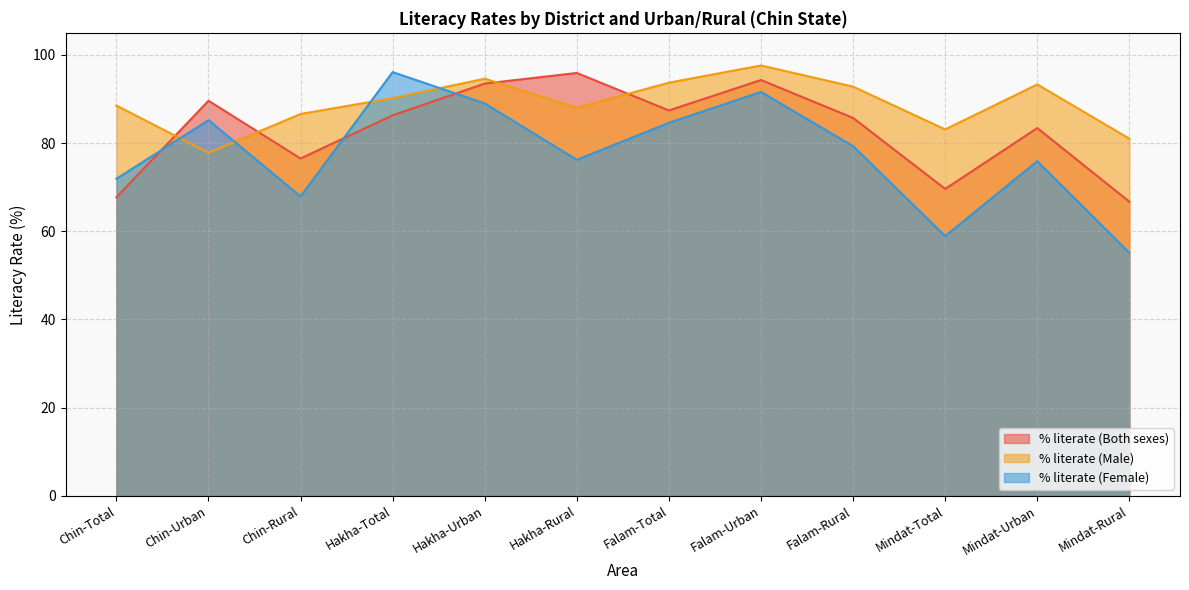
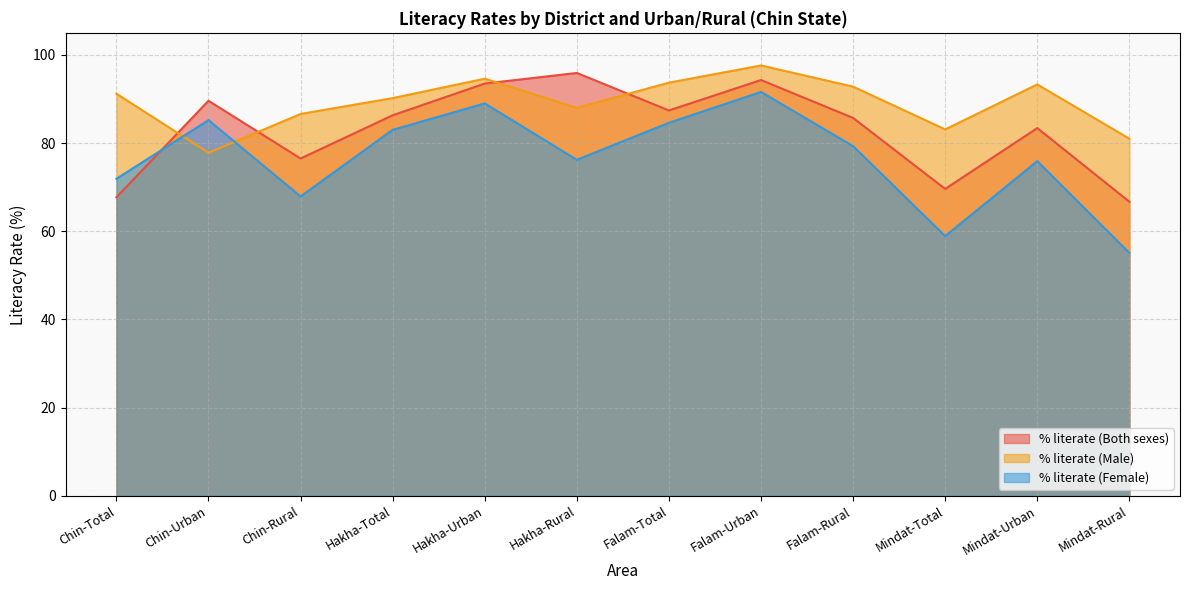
  {
    "% literate (Both sexes)": {
      "Chin-Total": 68,
      "Chin-Urban": 90,
      "Chin-Rural": 77,
      "Hakha-Total": 86,
      "Hakha-Urban": 94,
      "Hakha-Rural": 96,
      "Falam-Total": 87,
      "Falam-Urban": 94,
      "Falam-Rural": 86,
      "Mindat-Total": 70,
      "Mindat-Urban": 83,
      "Mindat-Rural": 67
    },
    "% literate (Male)": {
-     "Chin-Total": 89,
+     "Chin-Total": 91,
      "Chin-Urban": 78,
      "Chin-Rural": 87,
      "Hakha-Total": 90,
      "Hakha-Urban": 95,
      "Hakha-Rural": 88,
      "Falam-Total": 94,
      "Falam-Urban": 98,
      "Falam-Rural": 93,
      "Mindat-Total": 83,
      "Mindat-Urban": 93,
      "Mindat-Rural": 81
    },
    "% literate (Female)": {
      "Chin-Total": 72,
      "Chin-Urban": 85,
      "Chin-Rural": 68,
-     "Hakha-Total": 96,
+     "Hakha-Total": 83,
      "Hakha-Urban": 89,
      "Hakha-Rural": 76,
      "Falam-Total": 85,
      "Falam-Urban": 92,
      "Falam-Rural": 79,
      "Mindat-Total": 59,
      "Mindat-Urban": 76,
      "Mindat-Rural": 55
    }
  }
